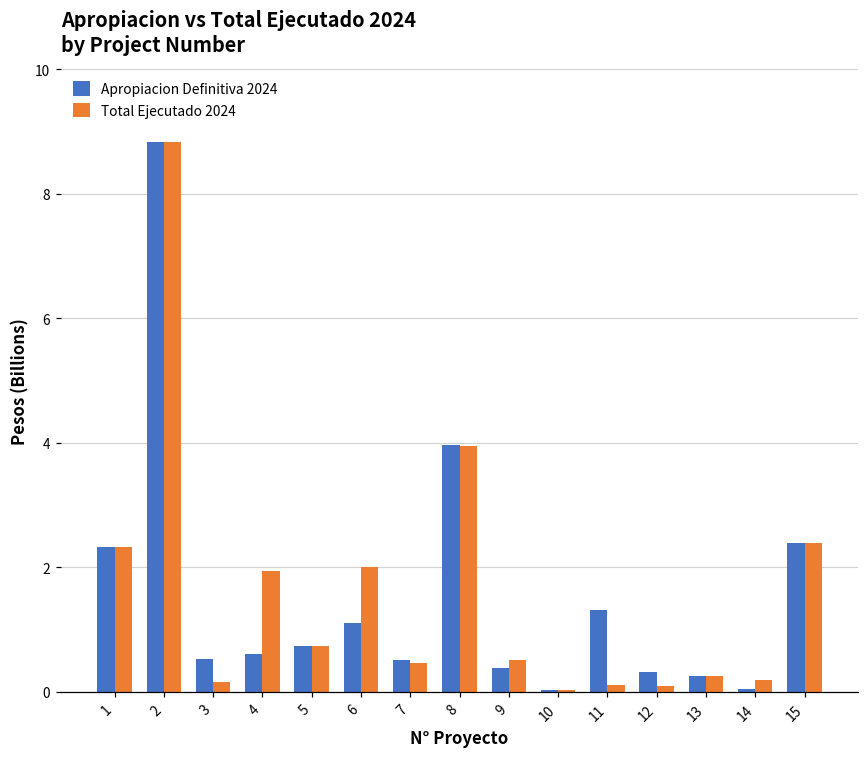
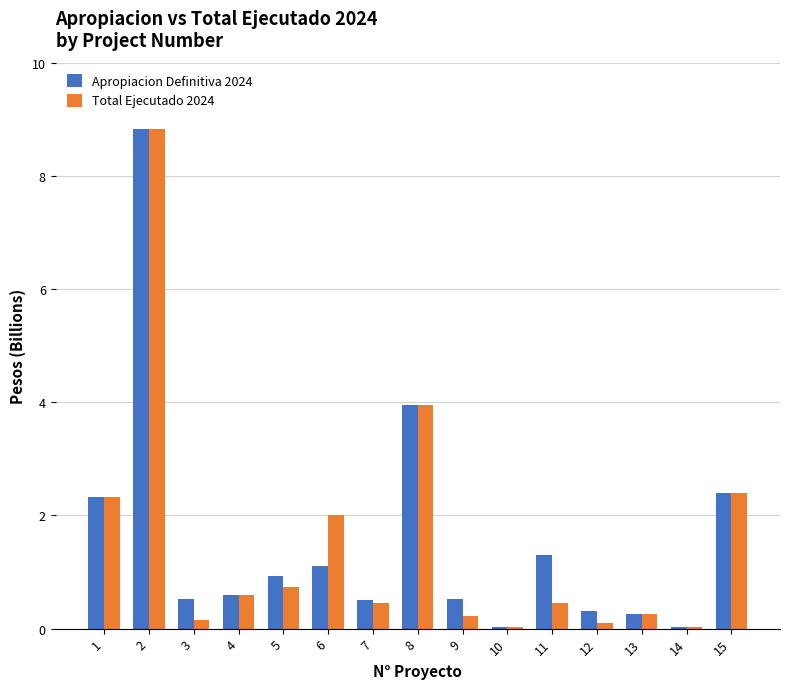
  {
    "Apropiacion Definitiva 2024": {
      "1": 2.3,
      "2": 8.8,
      "3": 0.5,
      "4": 0.6,
-     "5": 0.7,
+     "5": 0.9,
      "6": 1.1,
      "7": 0.5,
      "8": 4.0,
-     "9": 0.4,
+     "9": 0.5,
      "11": 1.3,
      "12": 0.3,
      "13": 0.3,
      "15": 2.4
    },
    "Total Ejecutado 2024": {
      "1": 2.3,
      "2": 8.8,
      "3": 0.1,
-     "4": 1.9,
+     "4": 0.6,
      "5": 0.7,
      "6": 2.0,
      "7": 0.5,
      "8": 3.9,
-     "9": 0.5,
-     "11": 0.1,
+     "9": 0.2,
+     "11": 0.5,
      "12": 0.1,
      "13": 0.3,
-     "14": 0.2,
+     "14": 0.0,
      "15": 2.4
    }
  }
